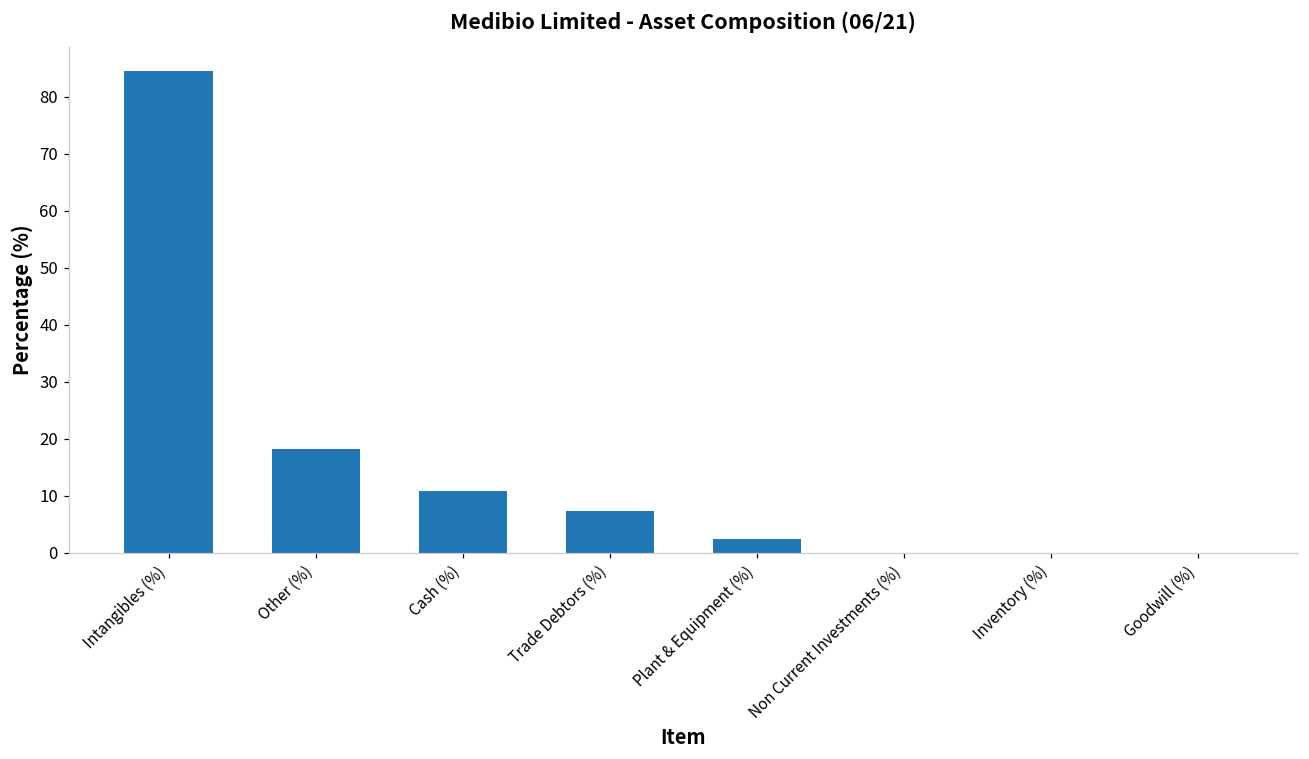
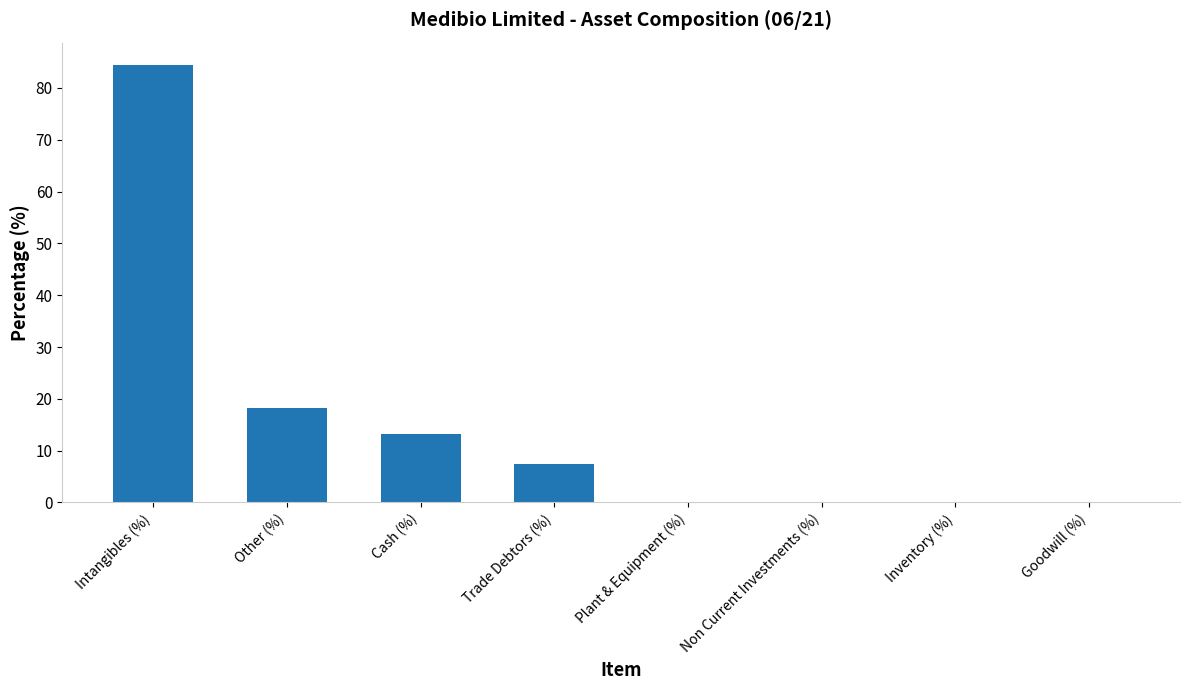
  {
    "Intangibles (%)": 85,
    "Other (%)": 18,
-   "Cash (%)": 11,
+   "Cash (%)": 13,
    "Trade Debtors (%)": 7,
-   "Plant & Equipment (%)": 2,
+   "Plant & Equipment (%)": 0,
    "Non Current Investments (%)": 0,
    "Inventory (%)": 0,
    "Goodwill (%)": 0
  }
